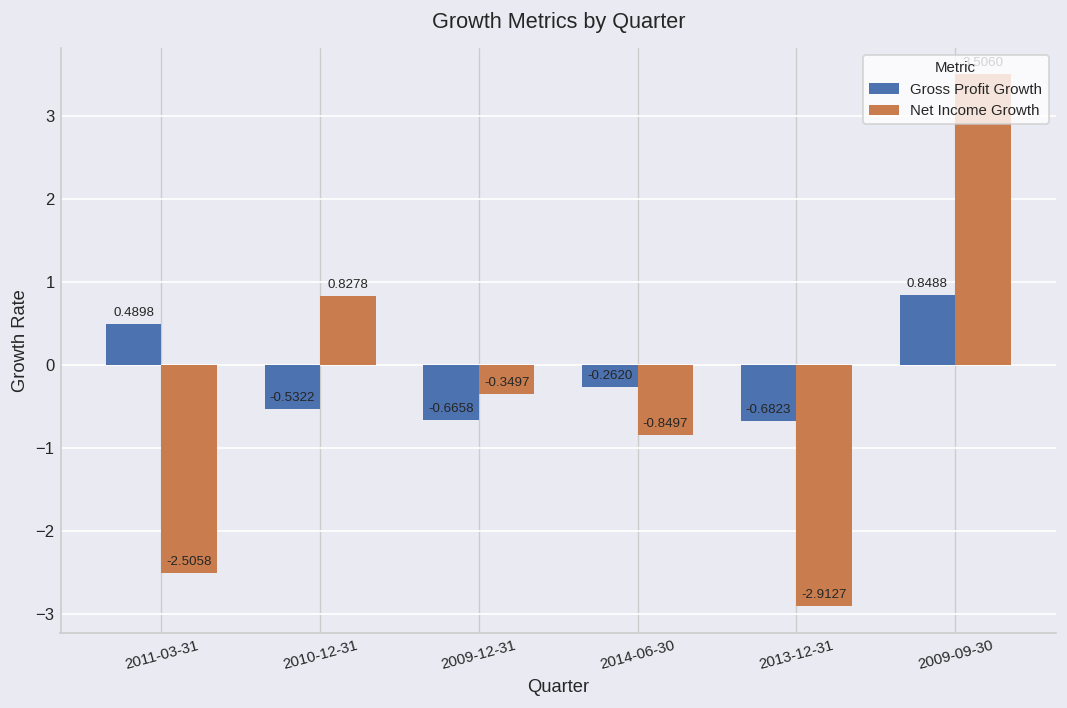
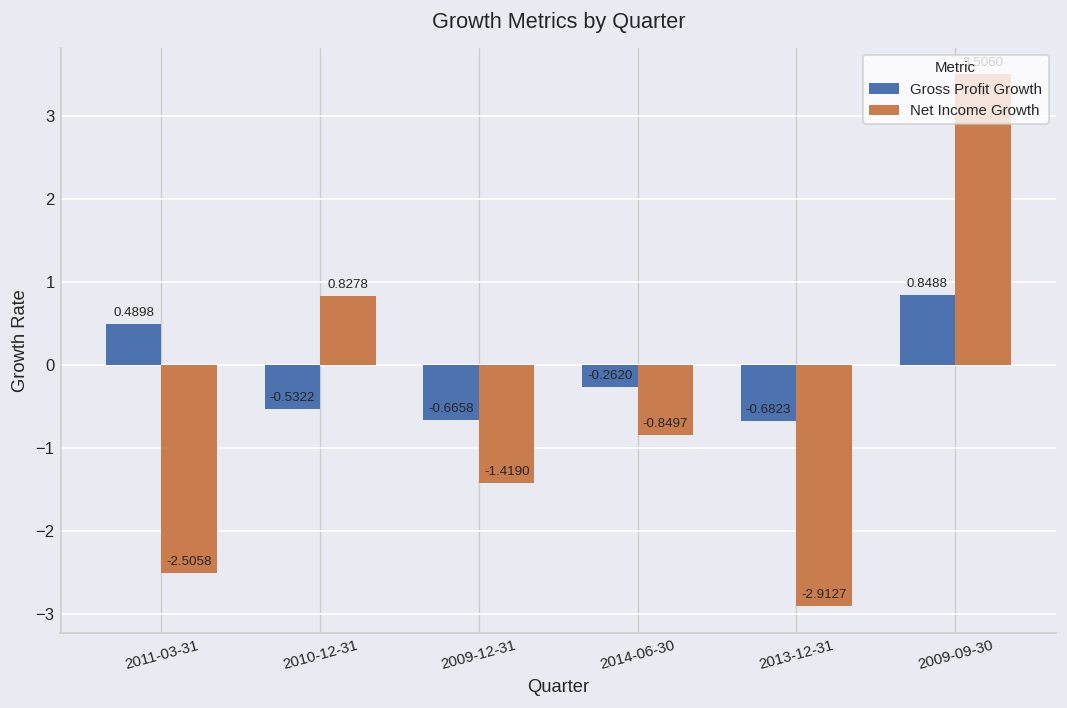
  {
    "Gross Profit Growth": {
      "2011-03-31": 0.4898,
      "2010-12-31": -0.5322,
      "2009-12-31": -0.6658,
      "2014-06-30": -0.2620,
      "2013-12-31": -0.6823,
      "2009-09-30": 0.8488
    },
    "Net Income Growth": {
      "2011-03-31": -2.5058,
      "2010-12-31": 0.8278,
-     "2009-12-31": -0.3497,
+     "2009-12-31": -1.4190,
      "2014-06-30": -0.8497,
      "2013-12-31": -2.9127
    }
  }
